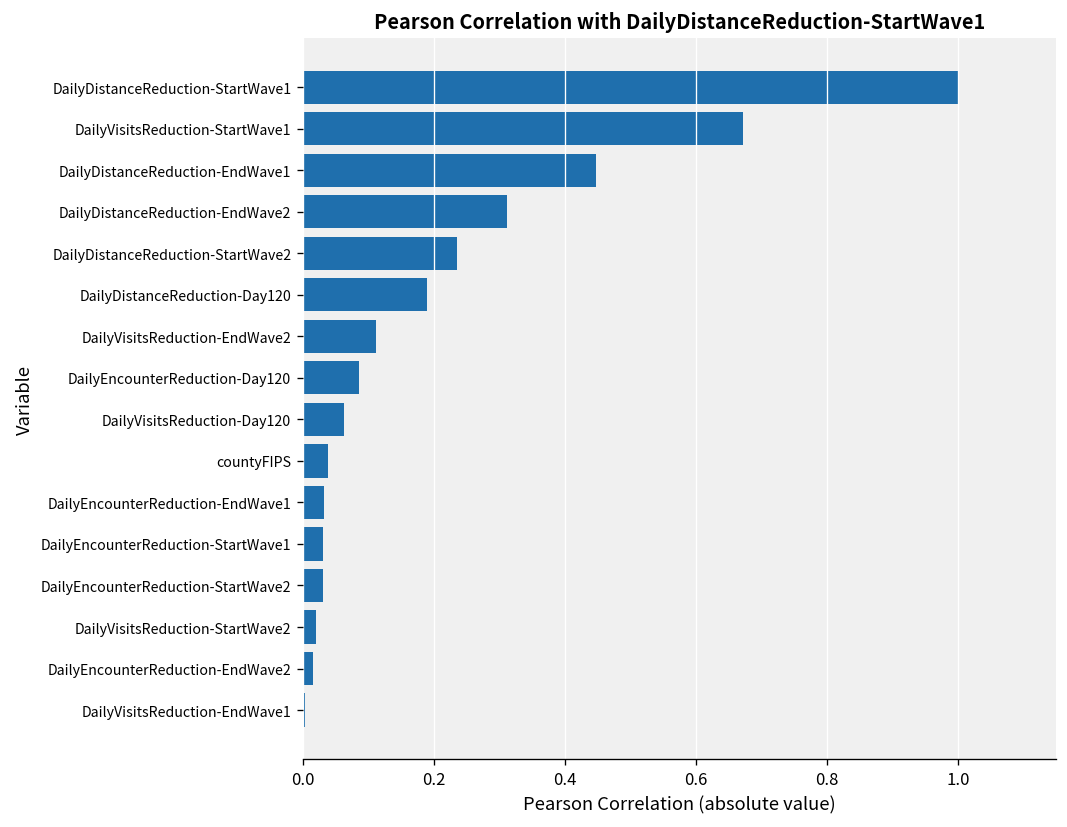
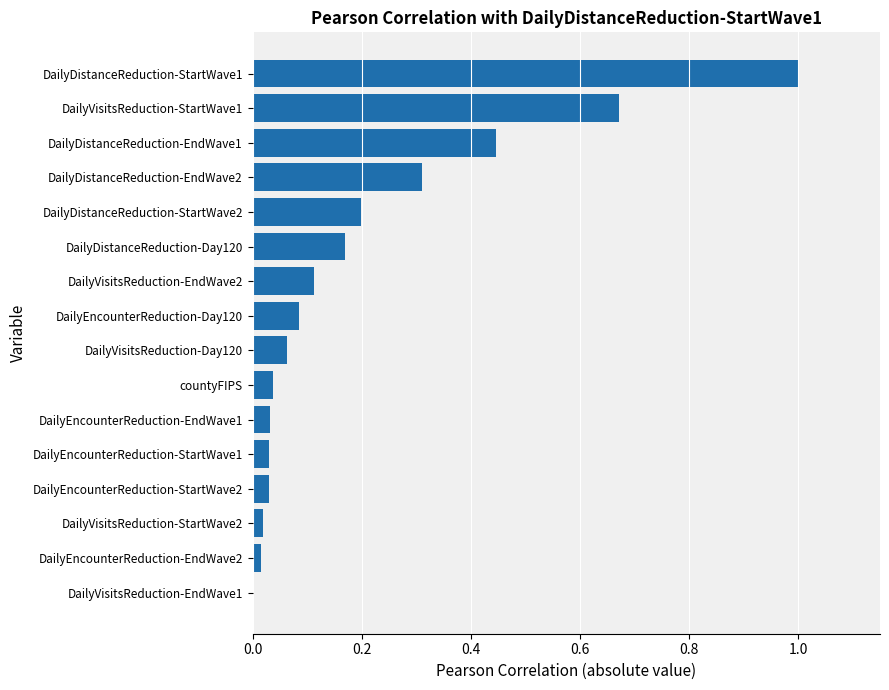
  {
    "DailyDistanceReduction-StartWave1": 1.00,
    "DailyVisitsReduction-StartWave1": 0.67,
    "DailyDistanceReduction-EndWave1": 0.45,
    "DailyDistanceReduction-EndWave2": 0.31,
-   "DailyDistanceReduction-StartWave2": 0.24,
-   "DailyDistanceReduction-Day120": 0.19,
+   "DailyDistanceReduction-StartWave2": 0.20,
+   "DailyDistanceReduction-Day120": 0.17,
    "DailyVisitsReduction-EndWave2": 0.11,
    "DailyEncounterReduction-Day120": 0.09,
    "DailyVisitsReduction-Day120": 0.06,
    "countyFIPS": 0.04,
    "DailyEncounterReduction-EndWave1": 0.03,
    "DailyEncounterReduction-StartWave1": 0.03,
    "DailyEncounterReduction-StartWave2": 0.03,
    "DailyVisitsReduction-StartWave2": 0.02,
    "DailyEncounterReduction-EndWave2": 0.02
  }
